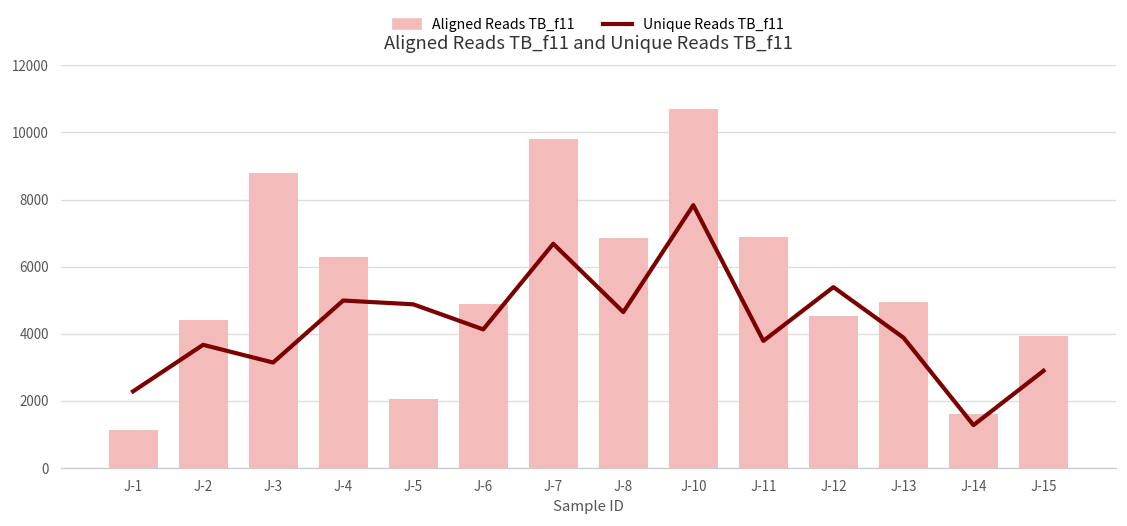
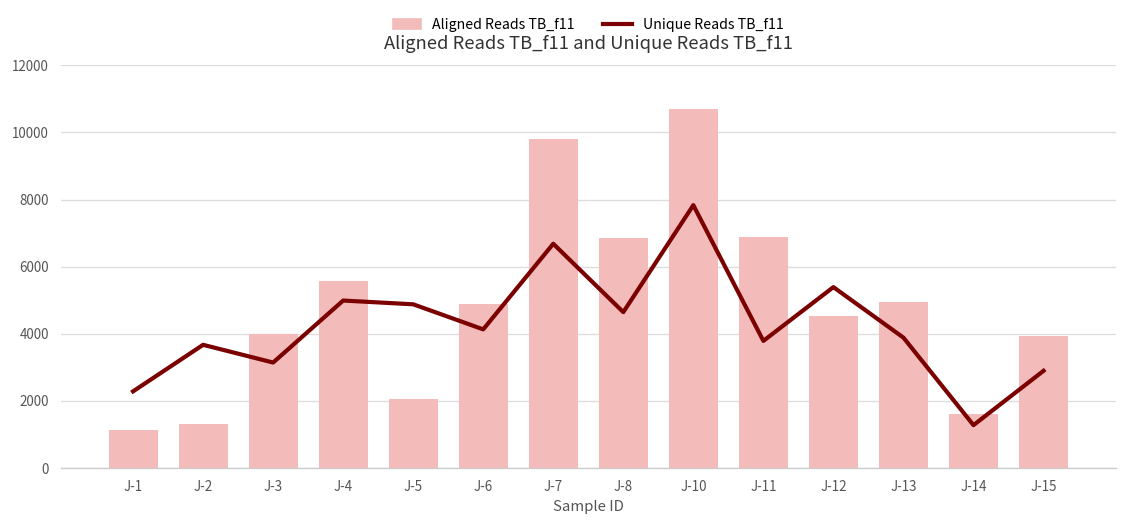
  {
    "Unique Reads TB_f11": {
      "J-1": 2300,
      "J-2": 3700,
      "J-3": 3100,
      "J-4": 5000,
      "J-5": 4900,
      "J-6": 4100,
      "J-7": 6700,
      "J-8": 4600,
      "J-10": 7800,
      "J-11": 3800,
      "J-12": 5400,
      "J-13": 3900,
      "J-14": 1300,
      "J-15": 2900
    },
    "Aligned Reads TB_f11": {
      "J-1": 1100,
-     "J-2": 4400,
-     "J-3": 8800,
-     "J-4": 6300,
+     "J-2": 1300,
+     "J-3": 4000,
+     "J-4": 5600,
      "J-5": 2100,
      "J-6": 4900,
      "J-7": 9800,
      "J-8": 6900,
      "J-10": 10700,
      "J-11": 6900,
      "J-12": 4500,
      "J-13": 4900,
      "J-14": 1600,
      "J-15": 3900
    }
  }
